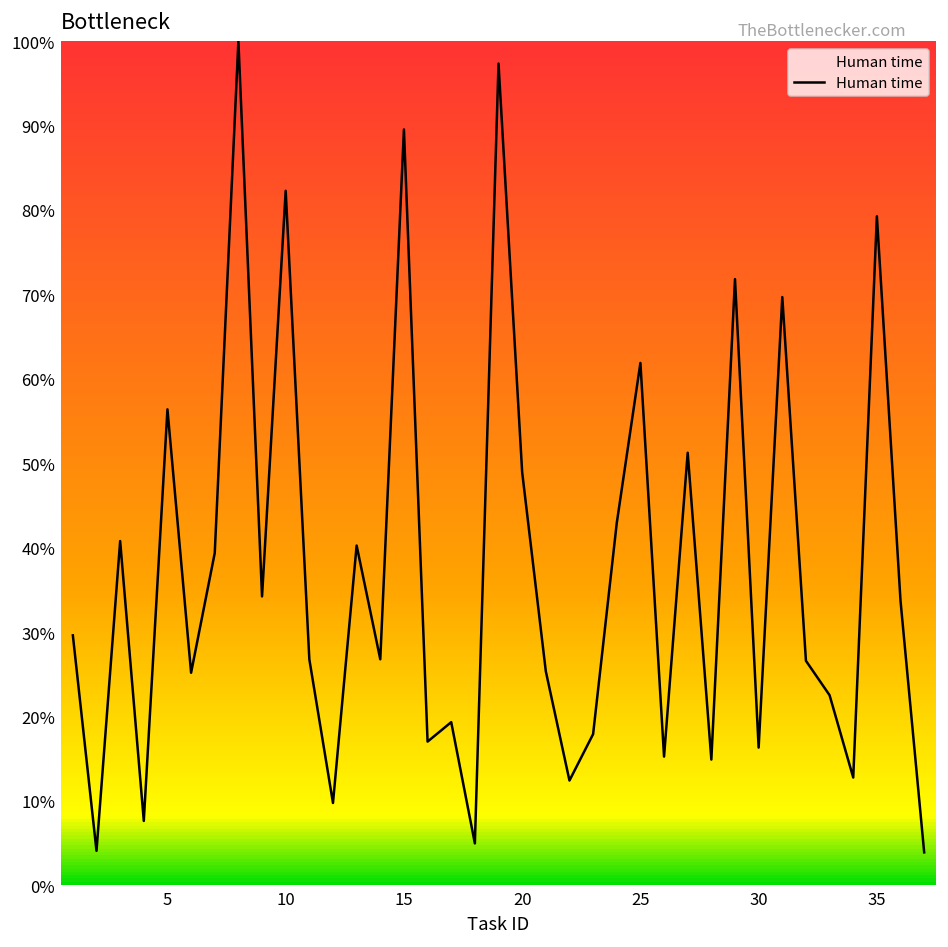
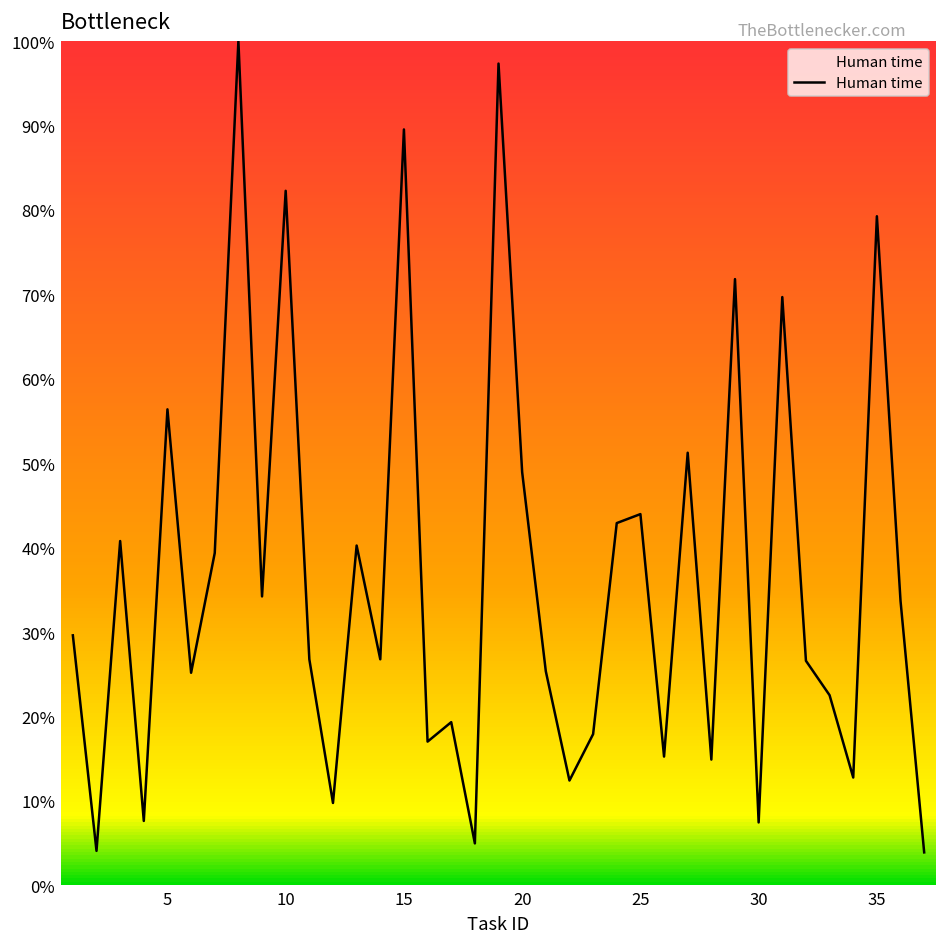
  {
    "5": "56%",
    "10": "82%",
    "15": "90%",
    "20": "49%",
-   "25": "62%",
-   "30": "16%",
+   "25": "44%",
+   "30": "7%",
    "35": "79%"
  }
